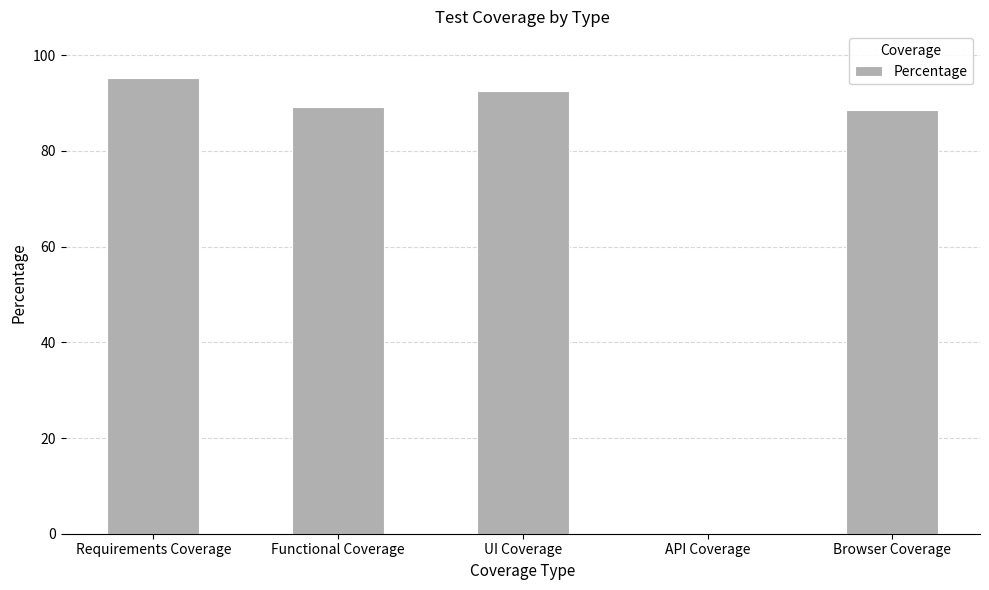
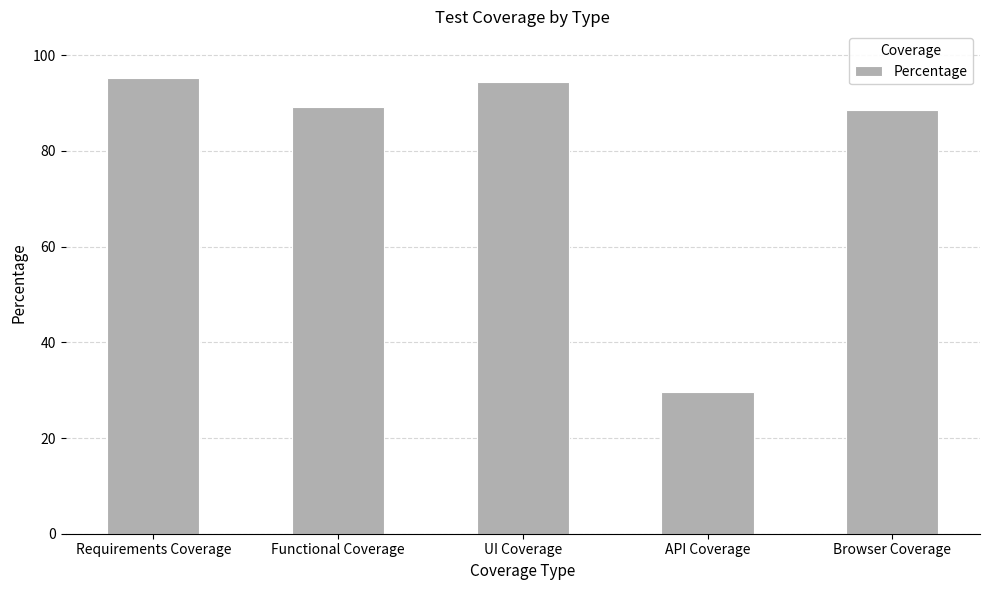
  {
    "Requirements Coverage": 95,
    "Functional Coverage": 89,
-   "UI Coverage": 93,
-   "API Coverage": 0,
+   "UI Coverage": 94,
+   "API Coverage": 30,
    "Browser Coverage": 89
  }
